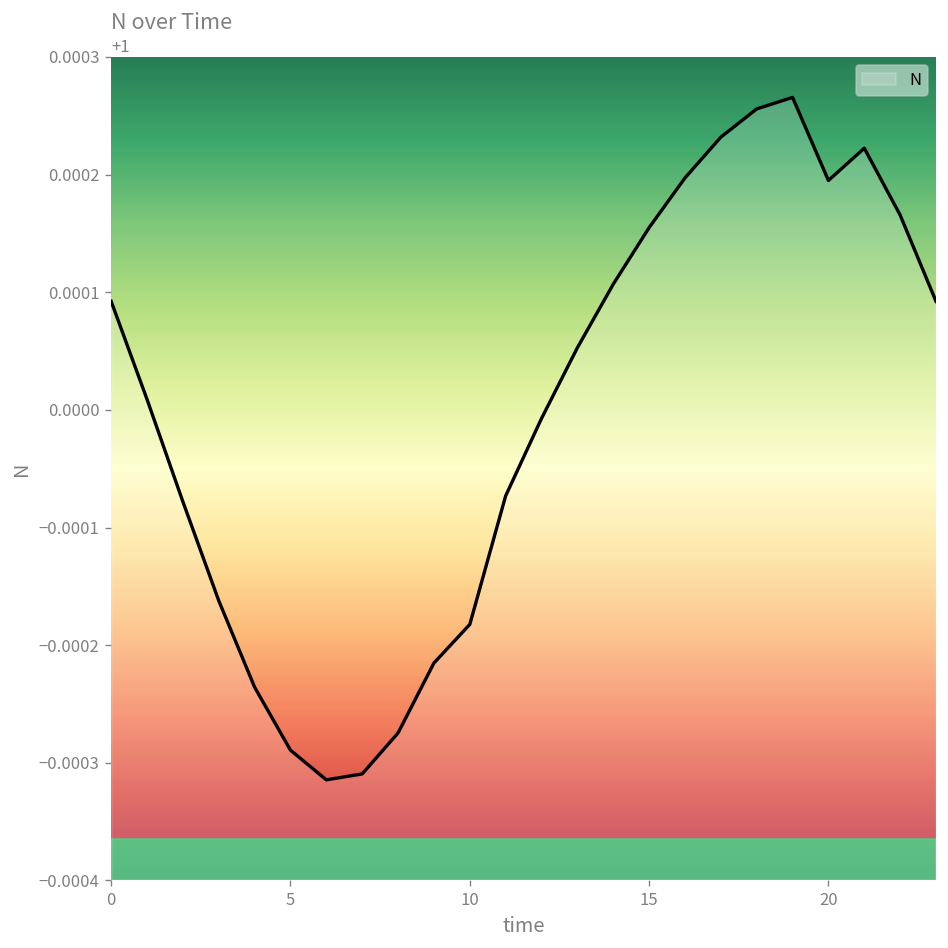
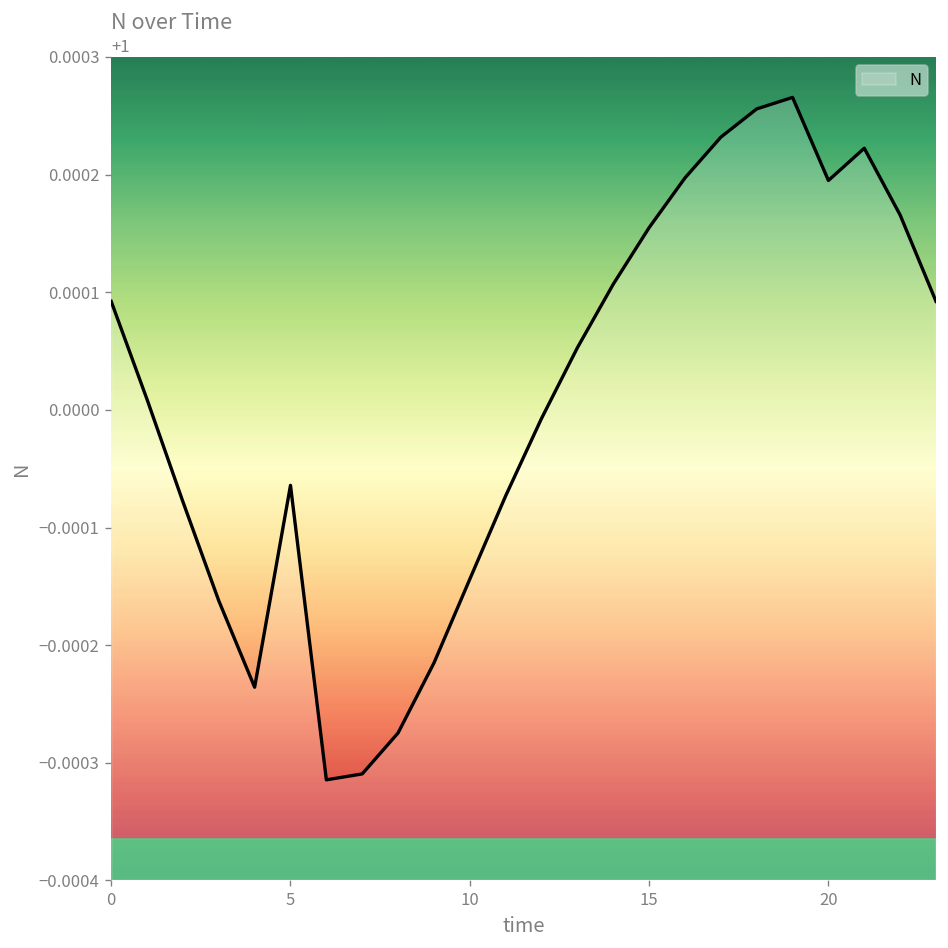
  {
    "0": 1.00009,
-   "5": 0.99971,
-   "10": 0.99982,
+   "5": 0.99994,
+   "10": 0.99986,
    "15": 1.00015,
    "20": 1.00020
  }
